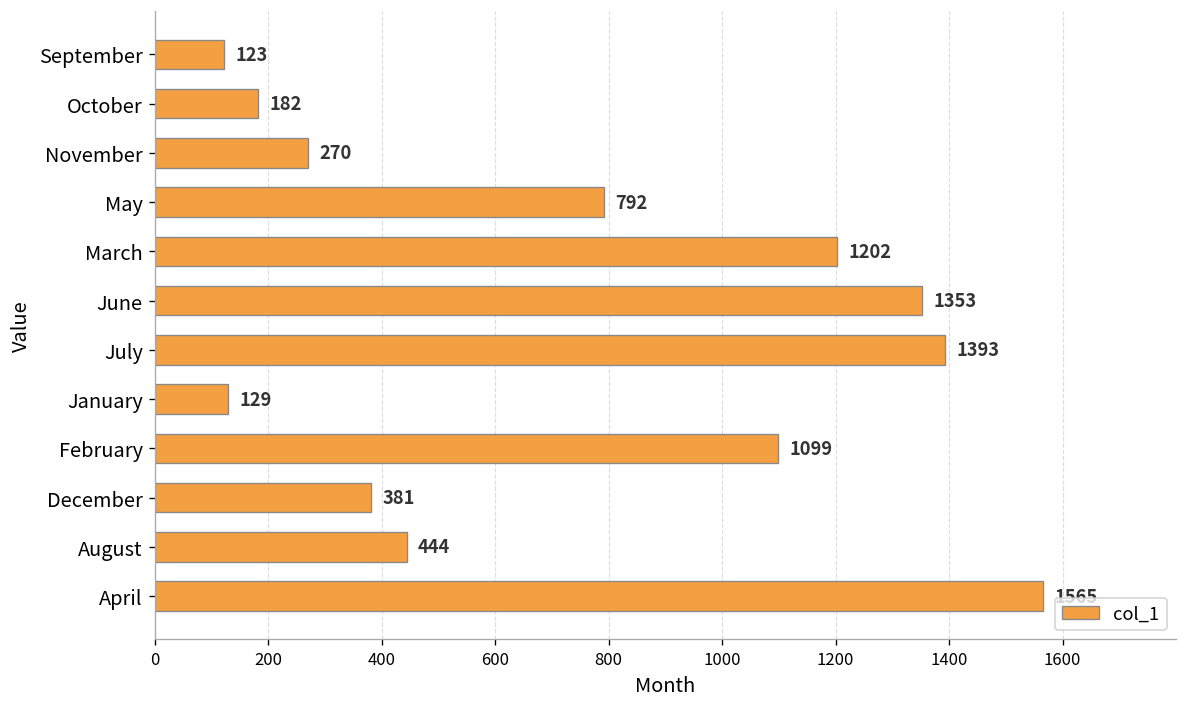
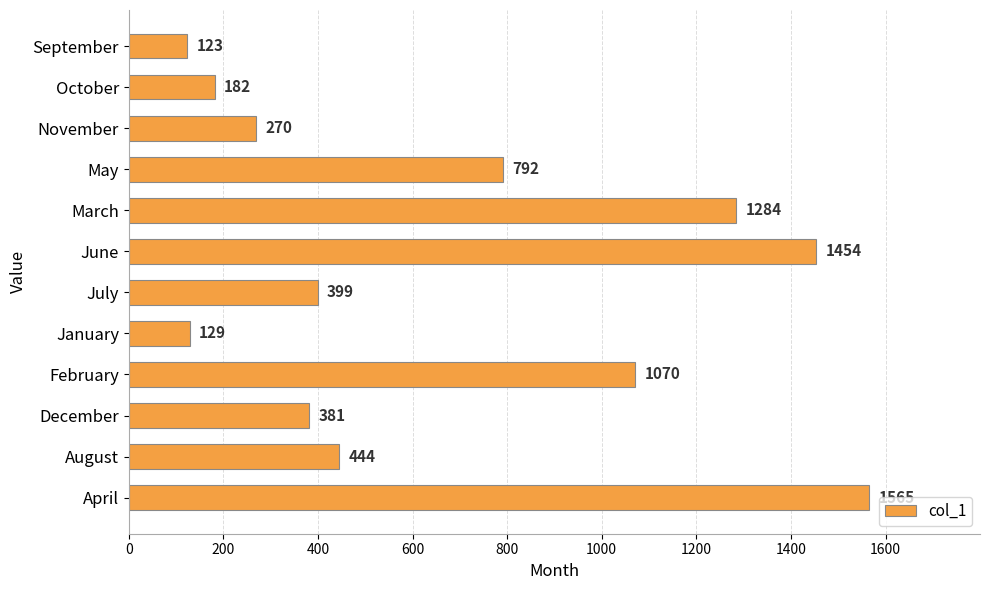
  {
    "September": 123,
    "October": 182,
    "November": 270,
    "May": 792,
-   "March": 1202,
-   "June": 1353,
-   "July": 1393,
+   "March": 1284,
+   "June": 1454,
+   "July": 399,
    "January": 129,
-   "February": 1099,
+   "February": 1070,
    "December": 381,
    "August": 444
  }
